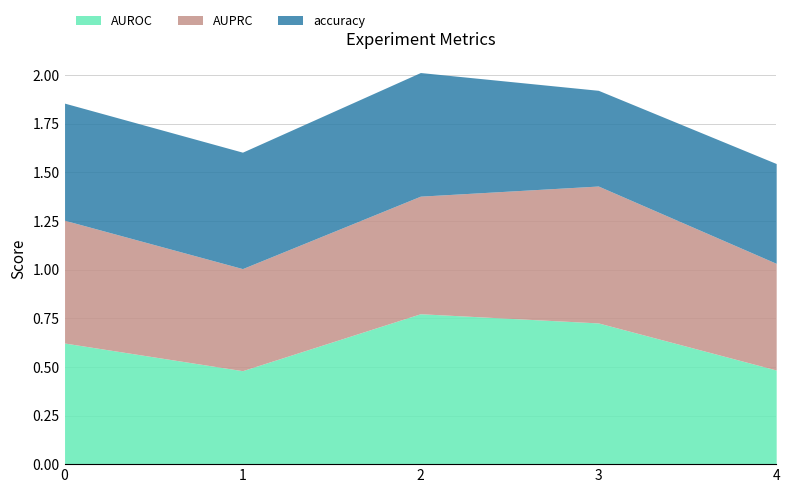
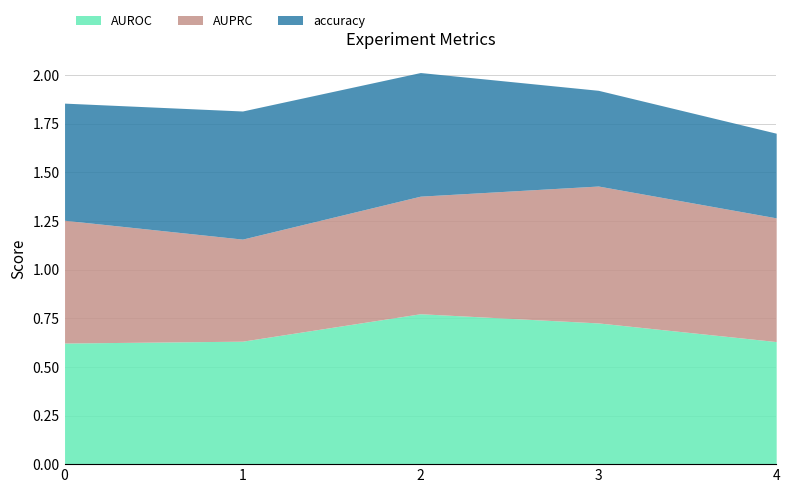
  {
    "AUROC": {
      "0": 0.62,
-     "1": 0.48,
+     "1": 0.63,
      "2": 0.77,
      "3": 0.73,
-     "4": 0.48
+     "4": 0.63
    },
    "AUPRC": {
      "0": 0.63,
      "1": 0.52,
      "2": 0.60,
      "3": 0.70,
-     "4": 0.55
+     "4": 0.64
    },
    "accuracy": {
      "0": 0.60,
-     "1": 0.60,
+     "1": 0.66,
      "2": 0.64,
      "3": 0.49,
-     "4": 0.51
+     "4": 0.44
    }
  }
